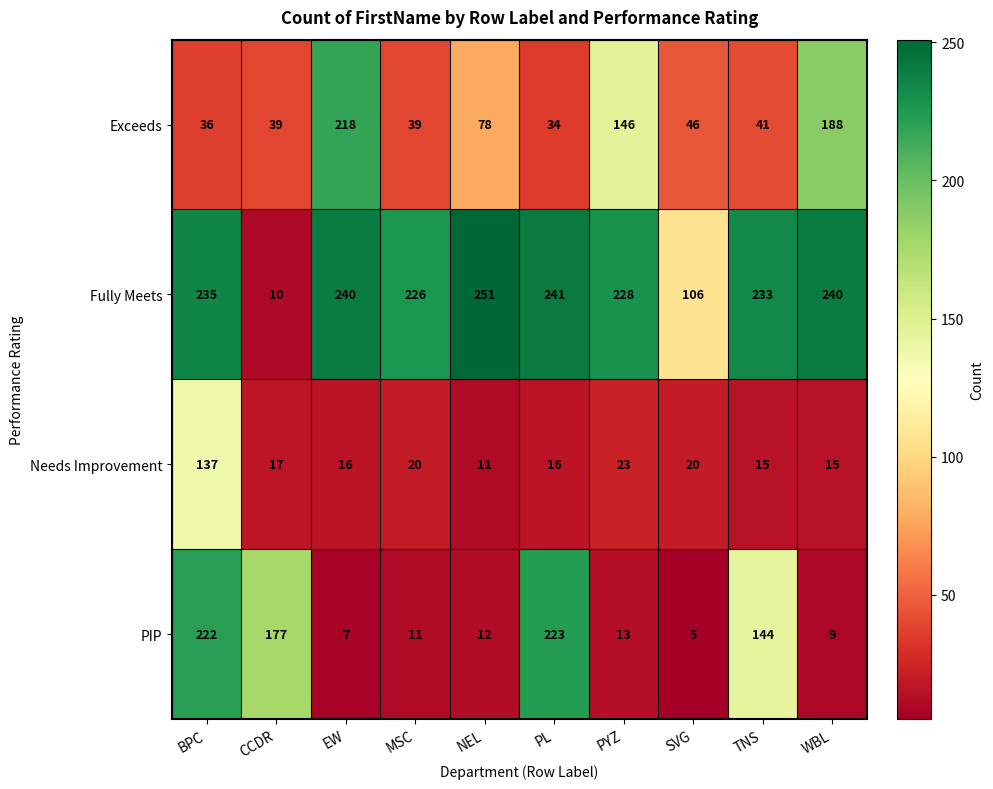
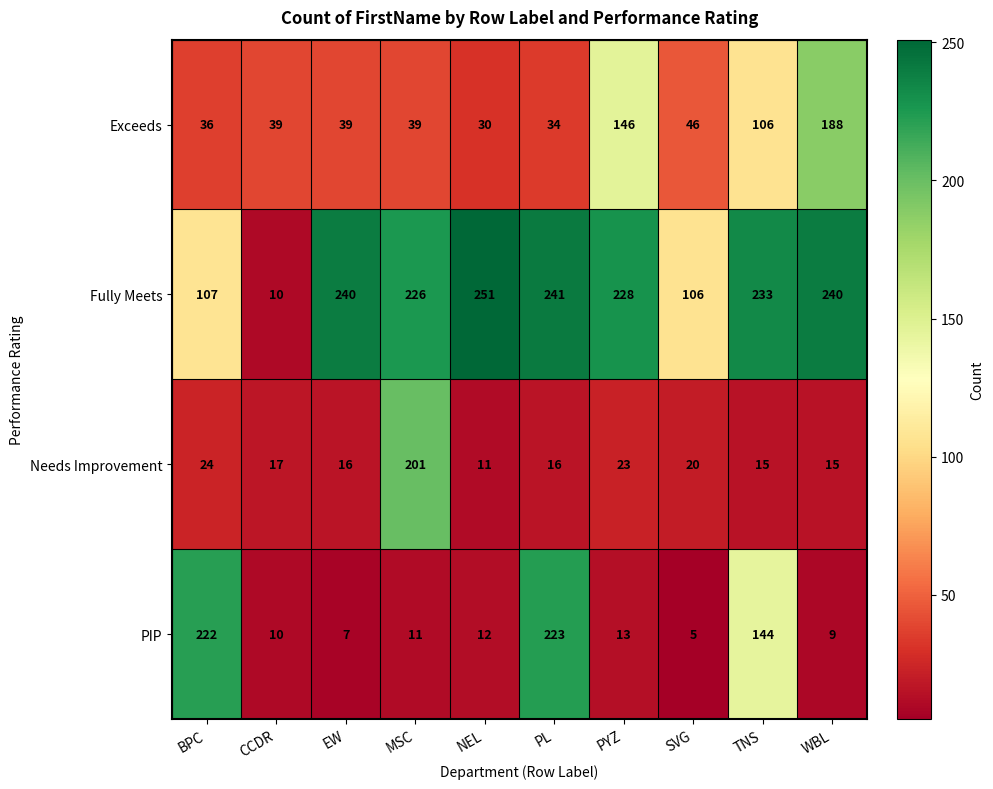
  {
    "Exceeds": {
      "BPC": 36,
      "CCDR": 39,
-     "EW": 218,
+     "EW": 39,
      "MSC": 39,
-     "NEL": 78,
+     "NEL": 30,
      "PL": 34,
      "PYZ": 146,
      "SVG": 46,
-     "TNS": 41,
+     "TNS": 106,
      "WBL": 188
    },
    "Fully Meets": {
-     "BPC": 235,
+     "BPC": 107,
      "CCDR": 10,
      "EW": 240,
      "MSC": 226,
      "NEL": 251,
      "PL": 241,
      "PYZ": 228,
      "SVG": 106,
      "TNS": 233,
      "WBL": 240
    },
    "Needs Improvement": {
-     "BPC": 137,
+     "BPC": 24,
      "CCDR": 17,
      "EW": 16,
-     "MSC": 20,
+     "MSC": 201,
      "NEL": 11,
      "PL": 16,
      "PYZ": 23,
      "SVG": 20,
      "TNS": 15,
      "WBL": 15
    },
    "PIP": {
      "BPC": 222,
-     "CCDR": 177,
+     "CCDR": 10,
      "EW": 7,
      "MSC": 11,
      "NEL": 12,
      "PL": 223,
      "PYZ": 13,
      "SVG": 5,
      "TNS": 144,
      "WBL": 9
    }
  }
